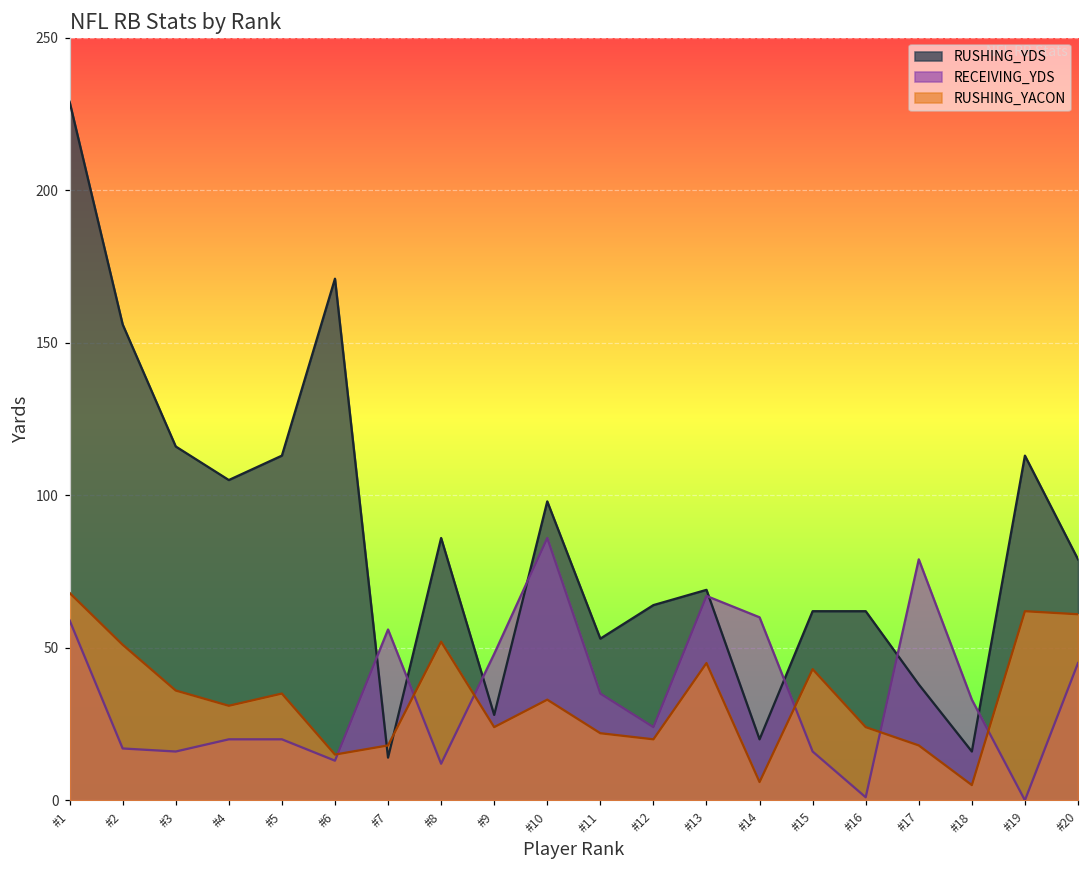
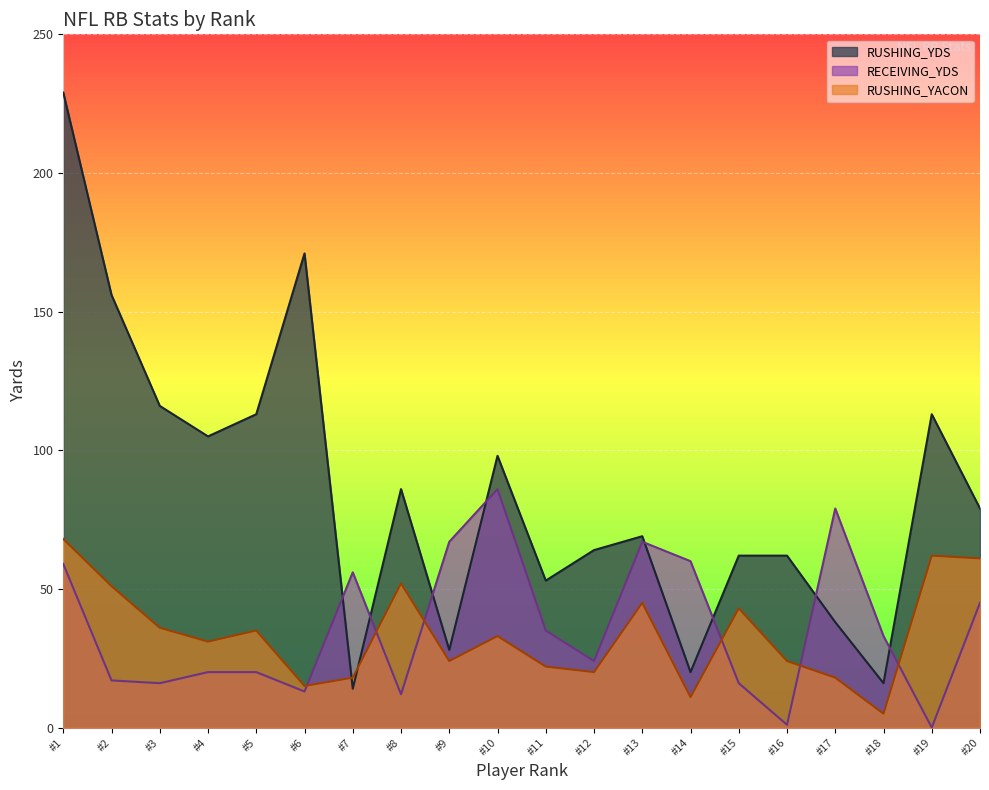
  {
    "RUSHING_YDS": {
      "#1": 229,
      "#2": 156,
      "#3": 116,
      "#4": 105,
      "#5": 113,
      "#6": 171,
      "#7": 14,
      "#8": 86,
      "#9": 28,
      "#10": 98,
      "#11": 53,
      "#12": 64,
      "#13": 69,
      "#14": 20,
      "#15": 62,
      "#16": 62,
      "#17": 38,
      "#18": 16,
      "#19": 113,
      "#20": 79
    },
    "RECEIVING_YDS": {
      "#1": 59,
      "#2": 17,
      "#3": 16,
      "#4": 20,
      "#5": 20,
      "#6": 13,
      "#7": 56,
      "#8": 12,
-     "#9": 48,
+     "#9": 67,
      "#10": 86,
      "#11": 35,
      "#12": 24,
      "#13": 67,
      "#14": 60,
      "#15": 16,
      "#16": 1,
      "#17": 79,
      "#18": 33,
      "#19": 0,
      "#20": 45
    },
    "RUSHING_YACON": {
      "#1": 68,
      "#2": 51,
      "#3": 36,
      "#4": 31,
      "#5": 35,
      "#6": 15,
      "#7": 18,
      "#8": 52,
      "#9": 24,
      "#10": 33,
      "#11": 22,
      "#12": 20,
      "#13": 45,
-     "#14": 6,
+     "#14": 11,
      "#15": 43,
      "#16": 24,
      "#17": 18,
      "#18": 5,
      "#19": 62,
      "#20": 61
    }
  }
